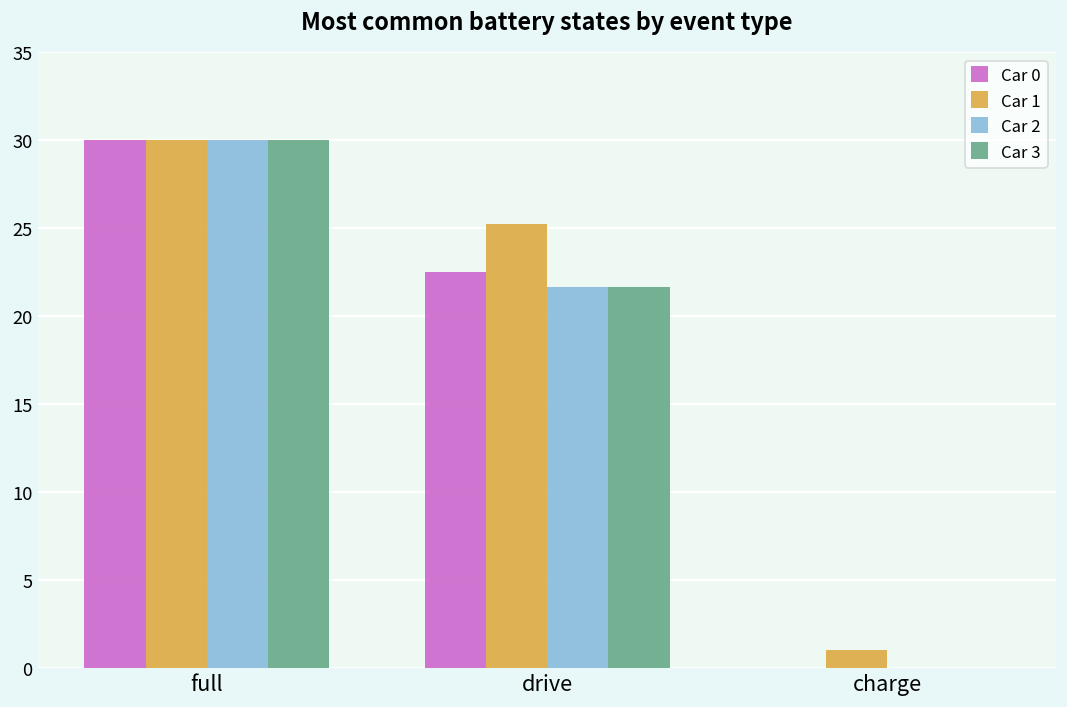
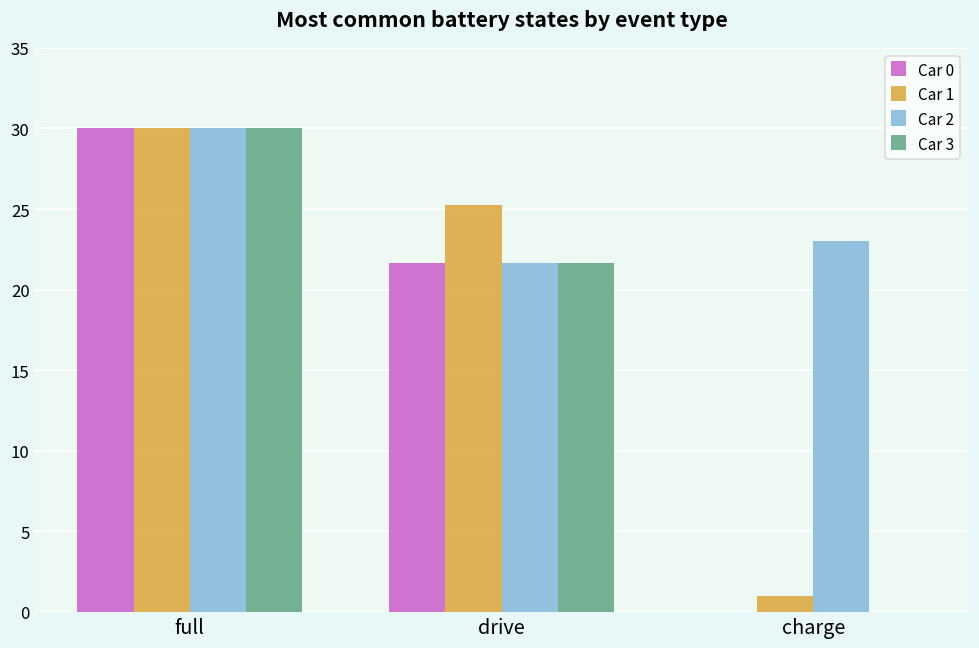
  {
    "Car 0": {
      "full": 30.0,
-     "drive": 22.5,
+     "drive": 21.7,
      "charge": 0.0
    },
    "Car 1": {
      "full": 30.0,
      "drive": 25.2,
      "charge": 1.0
    },
    "Car 2": {
      "full": 30,
      "drive": 21.7,
-     "charge": 0
+     "charge": 23
    },
    "Car 3": {
      "full": 30.0,
      "drive": 21.7,
      "charge": 0.0
    }
  }
